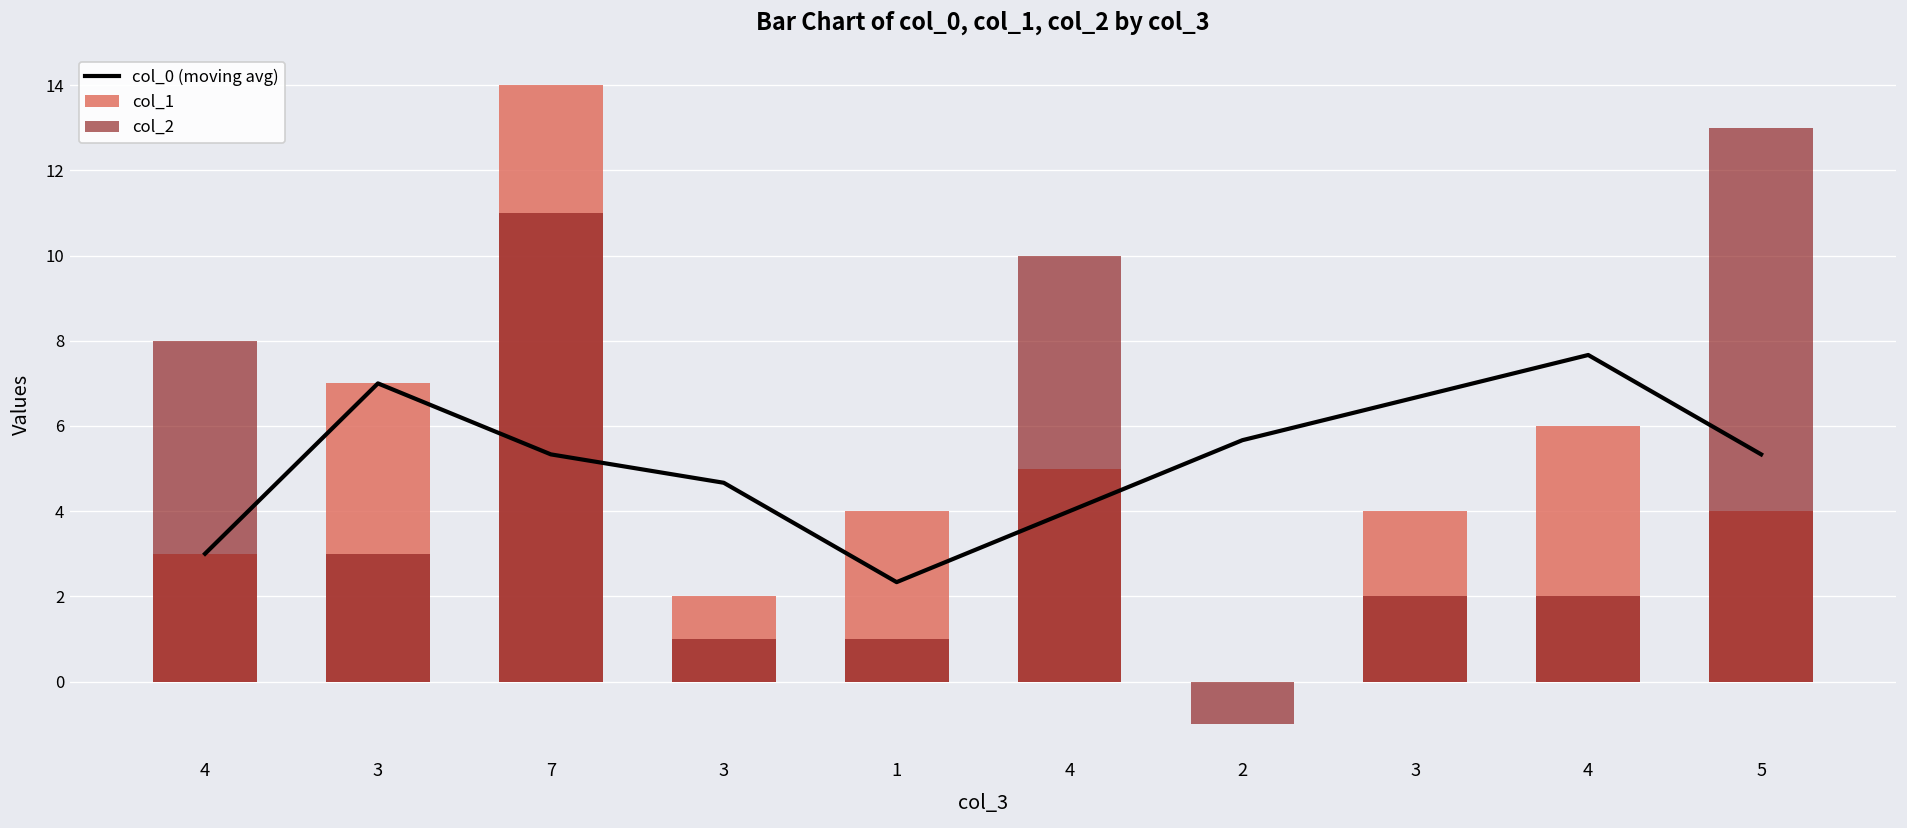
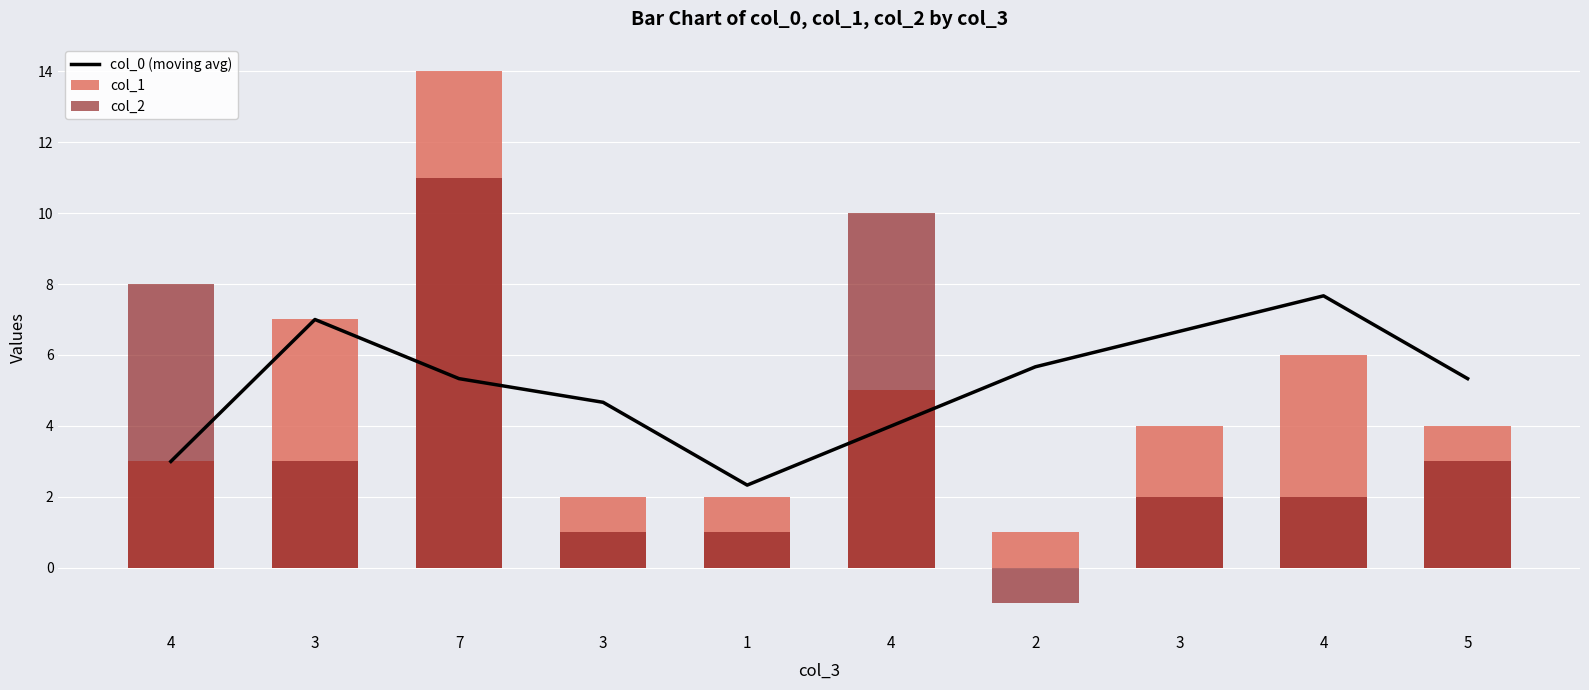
  {
    "col_0 (moving avg)": {
      "7": 5.3,
      "1": 2.3,
      "2": 5.7,
      "5": 5.3
    },
    "col_1": {
      "7": 14,
-     "1": 4,
-     "2": 0
+     "1": 2,
+     "2": 1
    },
    "col_2": {
      "2": -1,
-     "5": 13
+     "5": 3
    }
  }
